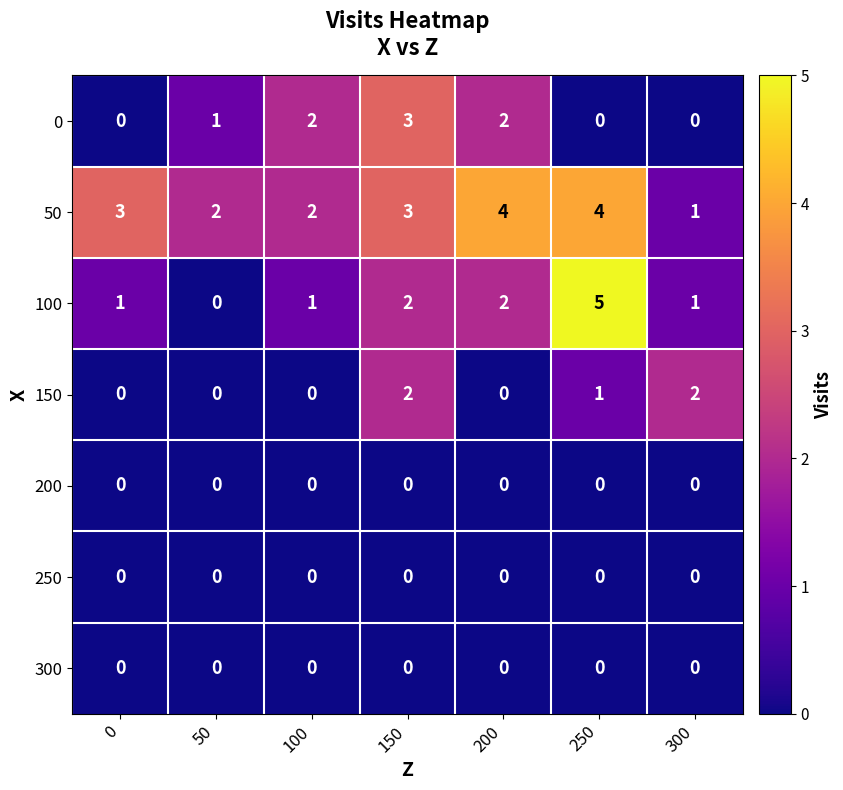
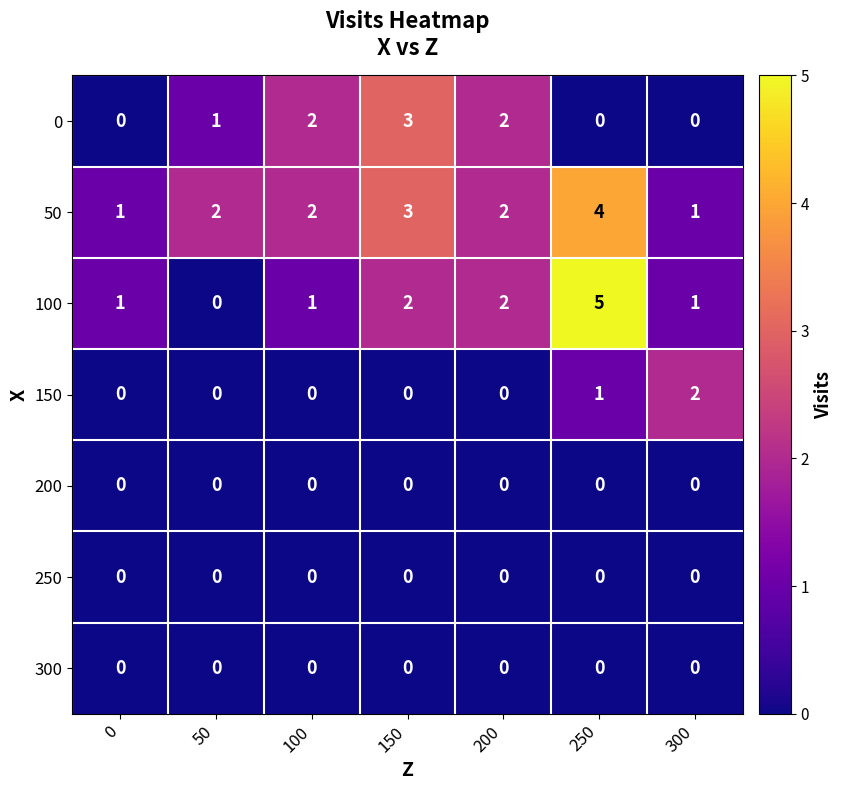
  {
    "0": {
      "0": 0,
      "50": 1,
      "100": 2,
      "150": 3,
      "200": 2,
      "250": 0,
      "300": 0
    },
    "50": {
-     "0": 3,
+     "0": 1,
      "50": 2,
      "100": 2,
      "150": 3,
-     "200": 4,
+     "200": 2,
      "250": 4,
      "300": 1
    },
    "100": {
      "0": 1,
      "50": 0,
      "100": 1,
      "150": 2,
      "200": 2,
      "250": 5,
      "300": 1
    },
    "150": {
      "0": 0,
      "50": 0,
      "100": 0,
-     "150": 2,
+     "150": 0,
      "200": 0,
      "250": 1,
      "300": 2
    },
    "200": {
      "0": 0,
      "50": 0,
      "100": 0,
      "150": 0,
      "200": 0,
      "250": 0,
      "300": 0
    },
    "250": {
      "0": 0,
      "50": 0,
      "100": 0,
      "150": 0,
      "200": 0,
      "250": 0,
      "300": 0
    },
    "300": {
      "0": 0,
      "50": 0,
      "100": 0,
      "150": 0,
      "200": 0,
      "250": 0,
      "300": 0
    }
  }
